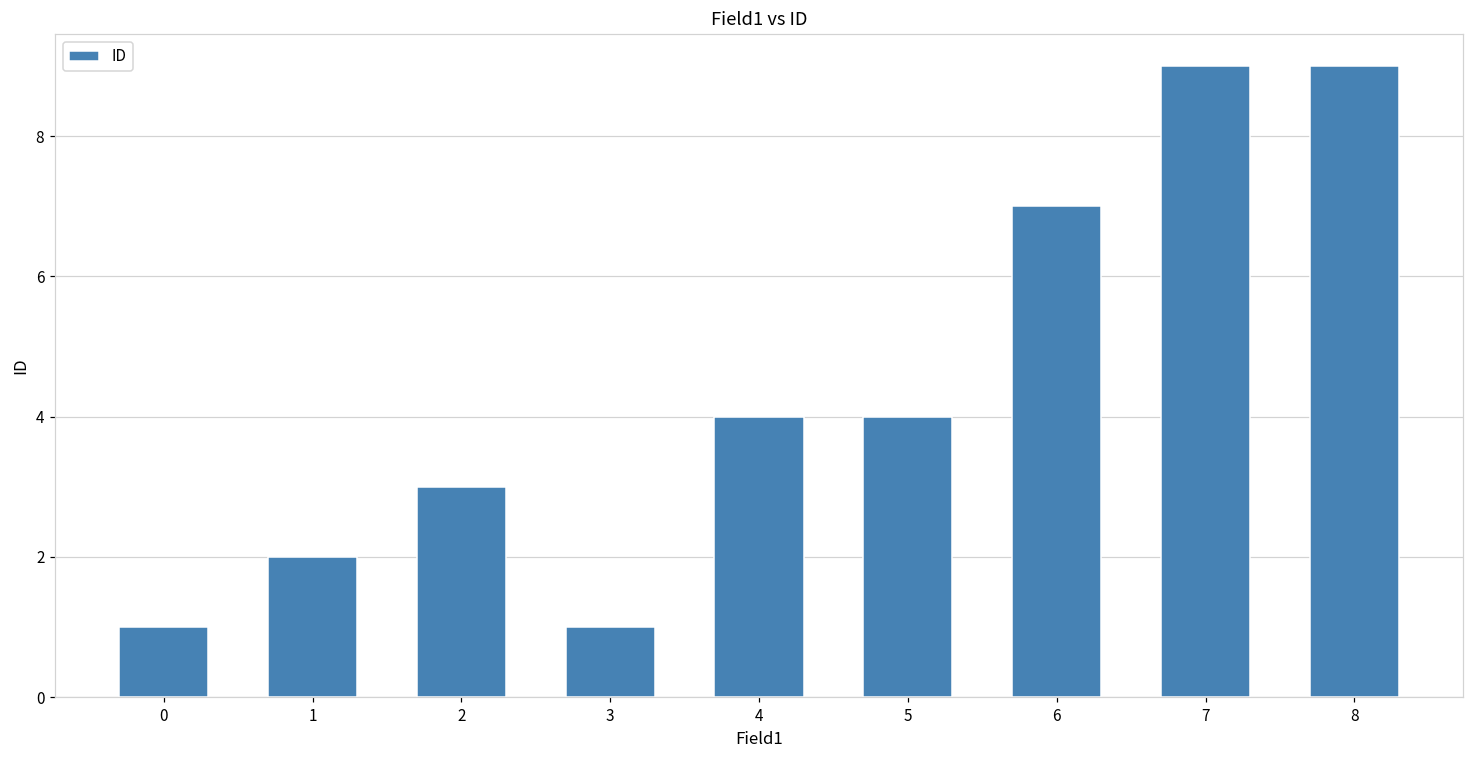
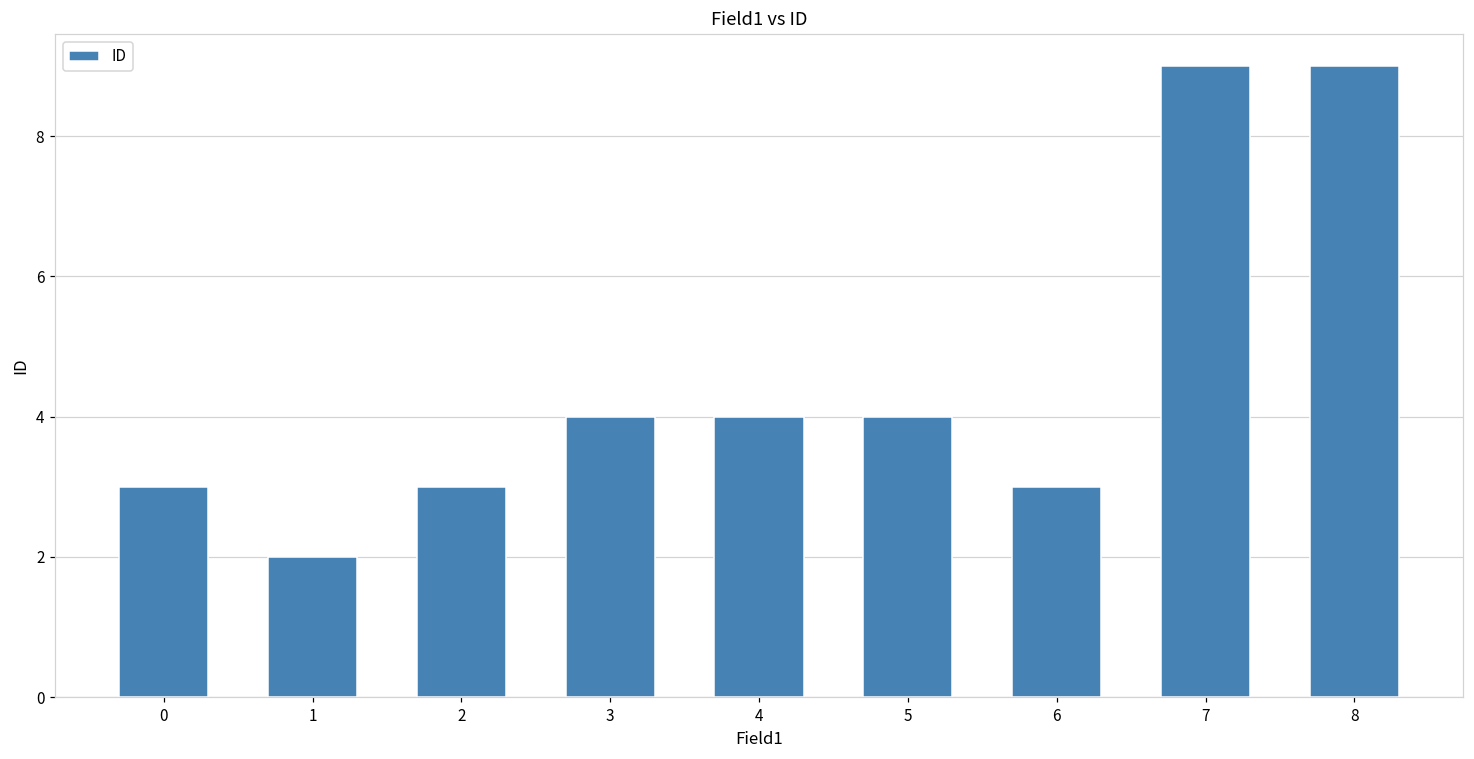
  {
-   "0": 1,
+   "0": 3,
    "1": 2,
    "2": 3,
-   "3": 1,
+   "3": 4,
    "4": 4,
    "5": 4,
-   "6": 7,
+   "6": 3,
    "7": 9,
    "8": 9
  }
